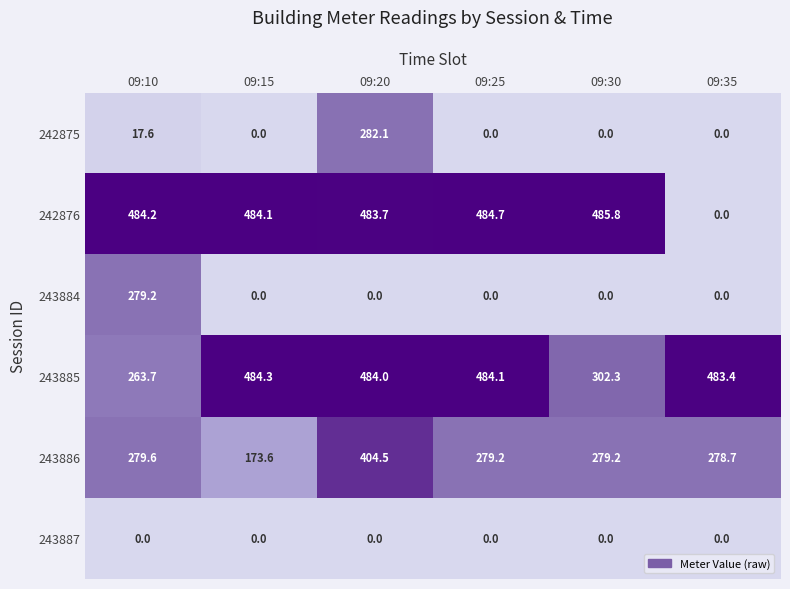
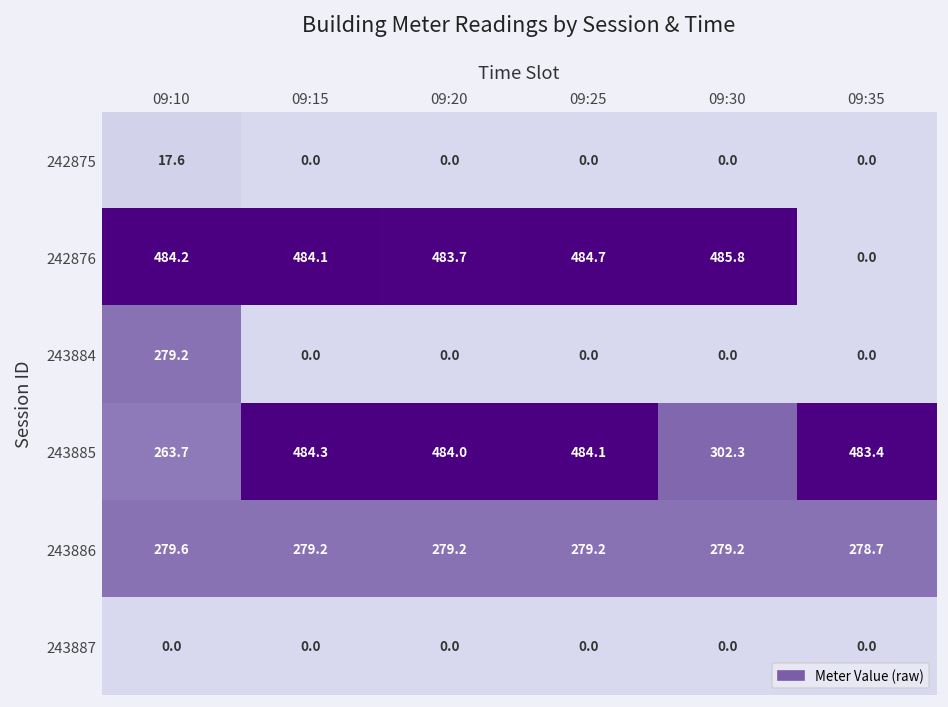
  {
    "242875": {
      "09:10": 17.6,
      "09:15": 0.0,
-     "09:20": 282.1,
+     "09:20": 0.0,
      "09:25": 0.0,
      "09:30": 0.0,
      "09:35": 0.0
    },
    "242876": {
      "09:10": 484.2,
      "09:15": 484.1,
      "09:20": 483.7,
      "09:25": 484.7,
      "09:30": 485.8,
      "09:35": 0.0
    },
    "243884": {
      "09:10": 279.2,
      "09:15": 0.0,
      "09:20": 0.0,
      "09:25": 0.0,
      "09:30": 0.0,
      "09:35": 0.0
    },
    "243885": {
      "09:10": 263.7,
      "09:15": 484.3,
      "09:20": 484.0,
      "09:25": 484.1,
      "09:30": 302.3,
      "09:35": 483.4
    },
    "243886": {
      "09:10": 279.6,
-     "09:15": 173.6,
-     "09:20": 404.5,
+     "09:15": 279.2,
+     "09:20": 279.2,
      "09:25": 279.2,
      "09:30": 279.2,
      "09:35": 278.7
    },
    "243887": {
      "09:10": 0.0,
      "09:15": 0.0,
      "09:20": 0.0,
      "09:25": 0.0,
      "09:30": 0.0,
      "09:35": 0.0
    }
  }
